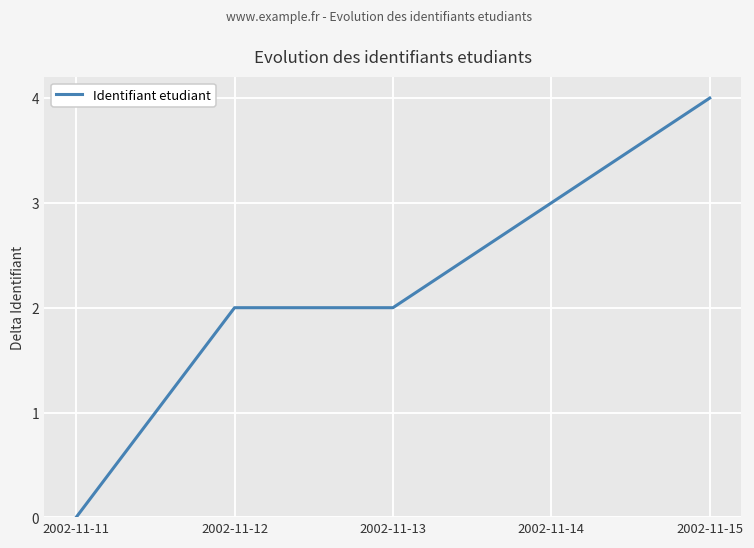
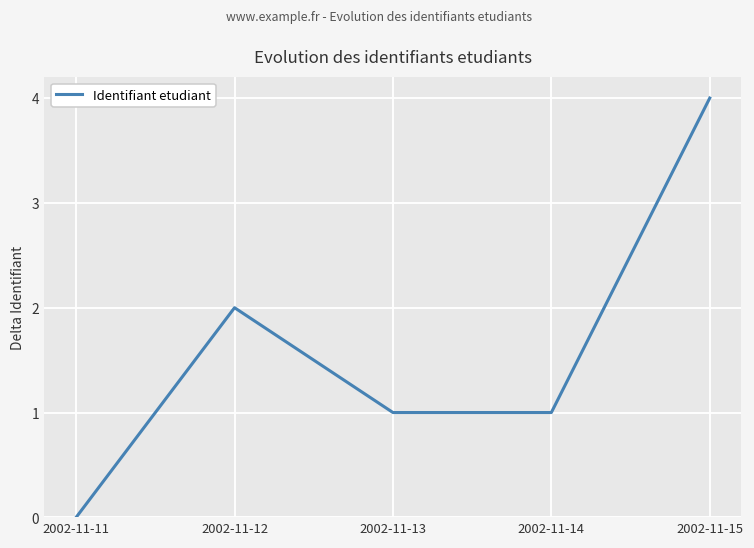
  {
    "2002-11-11": 0.0,
    "2002-11-12": 2.0,
-   "2002-11-13": 2.0,
-   "2002-11-14": 3.0,
+   "2002-11-13": 1.0,
+   "2002-11-14": 1.0,
    "2002-11-15": 4.0
  }
